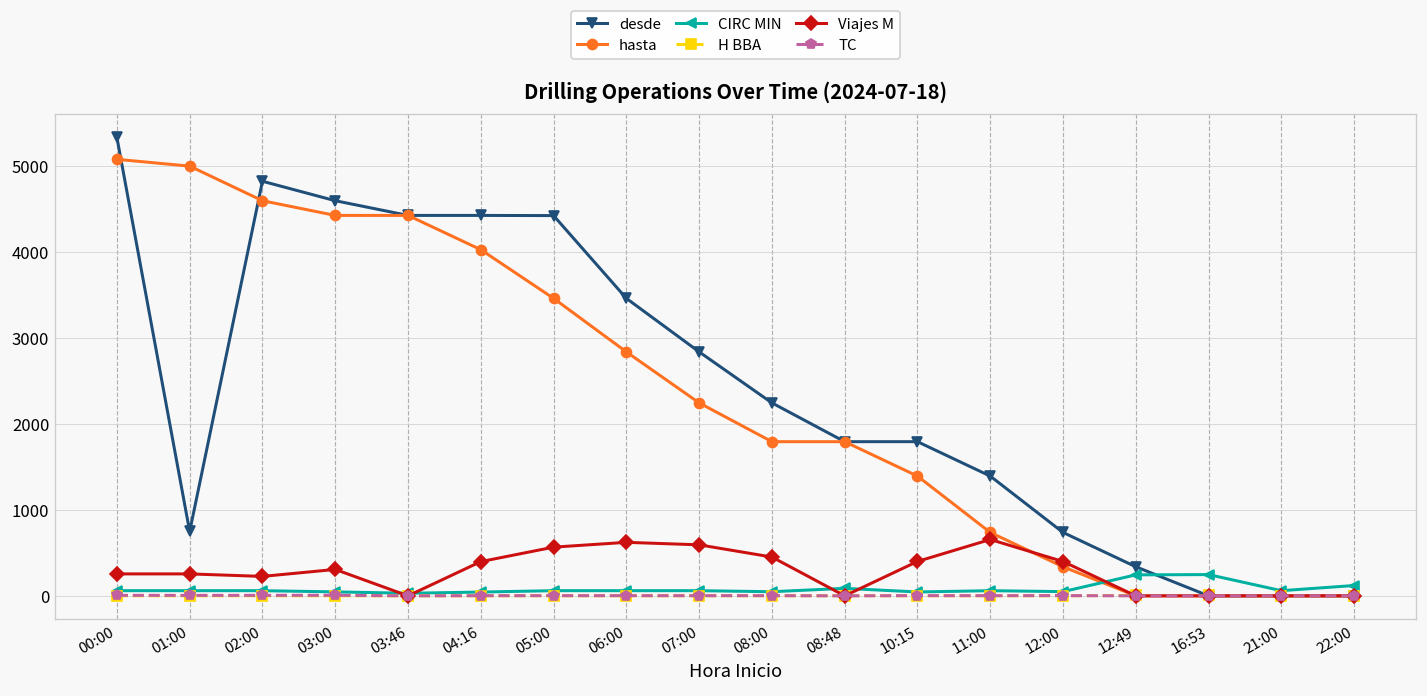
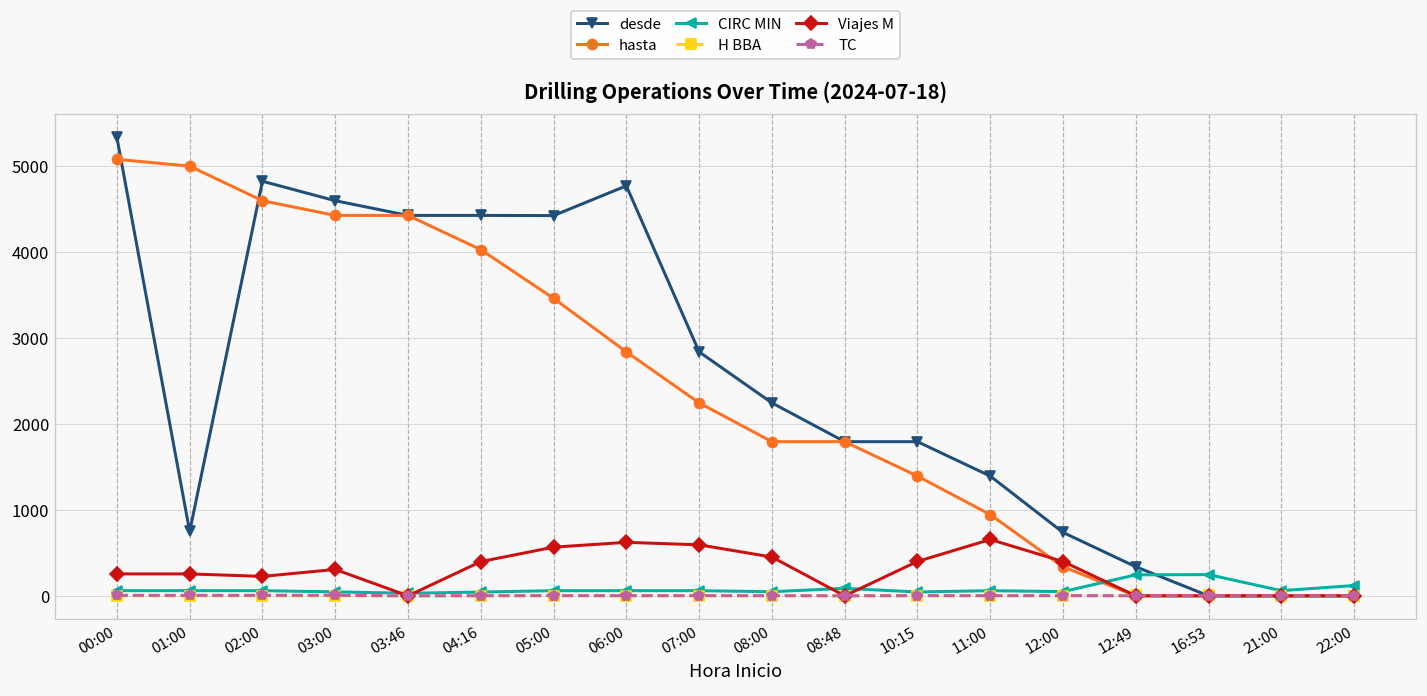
  {
    "desde": {
      "00:00": 5300,
      "01:00": 700,
      "02:00": 4800,
      "03:00": 4600,
      "04:16": 4400,
      "05:00": 4400,
-     "06:00": 3500,
+     "06:00": 4800,
      "07:00": 2800,
      "08:00": 2200,
      "10:15": 1800,
      "11:00": 1400,
      "12:00": 700,
      "12:49": 300
    },
    "hasta": {
      "00:00": 5100,
      "01:00": 5000,
      "02:00": 4600,
      "03:00": 4400,
      "04:16": 4000,
      "05:00": 3500,
      "06:00": 2800,
      "07:00": 2200,
      "08:00": 1800,
      "10:15": 1400,
-     "11:00": 700,
+     "11:00": 900,
      "12:00": 300
    },
    "CIRC MIN": {
      "00:00": 100,
      "01:00": 100,
      "02:00": 100,
      "03:00": 0,
      "04:16": 0,
      "05:00": 100,
      "06:00": 100,
      "07:00": 100,
      "08:00": 0,
      "08:48": 100,
      "10:15": 0,
      "11:00": 100,
      "12:00": 0,
      "12:49": 200,
      "16:53": 200,
      "21:00": 100,
      "22:00": 100
    },
    "TC": {
      "00:00": 0,
      "01:00": 0,
      "02:00": 0,
      "03:00": 0,
      "04:16": 0,
      "05:00": 0,
      "06:00": 0,
      "07:00": 0,
      "08:00": 0,
      "10:15": 0,
      "11:00": 0,
      "12:00": 0
    },
    "Viajes M": {
      "00:00": 300,
      "01:00": 300,
      "02:00": 200,
      "03:00": 300,
      "04:16": 400,
      "05:00": 600,
      "06:00": 600,
      "07:00": 600,
      "08:00": 500,
      "10:15": 400,
      "11:00": 700,
      "12:00": 400
    }
  }
